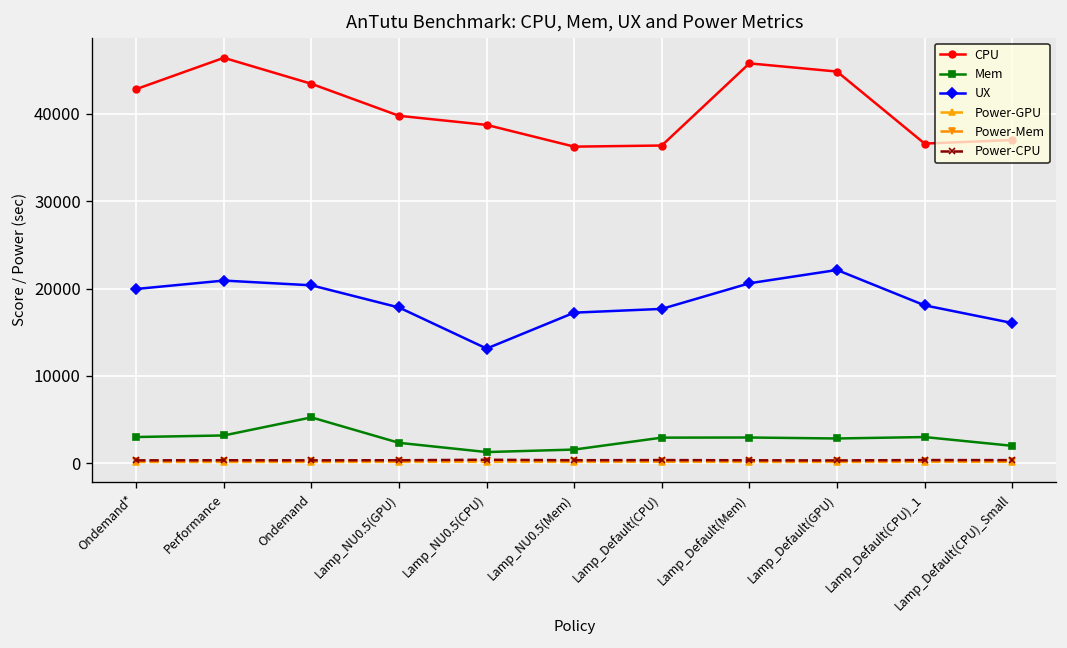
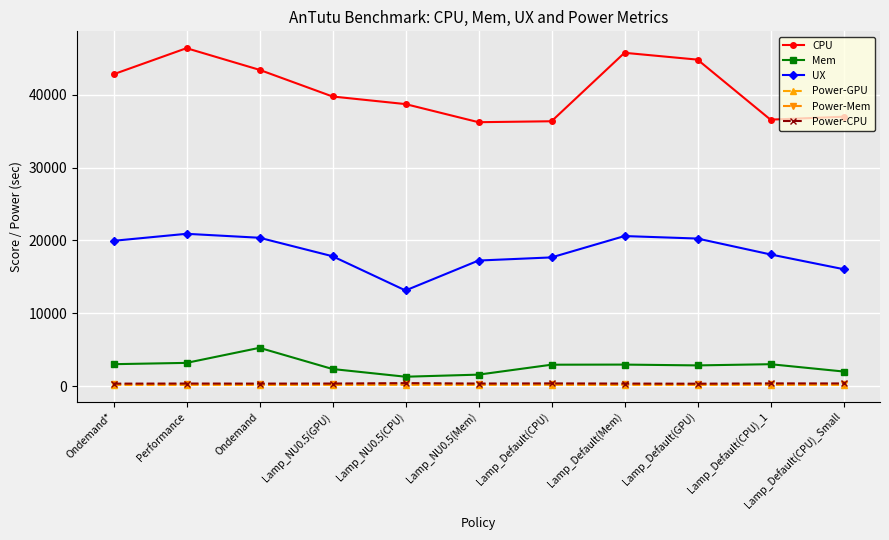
  {
    "CPU": {
      "Ondemand*": 43000,
      "Performance": 46000,
      "Ondemand": 43000,
      "Lamp_NU0.5(GPU)": 40000,
      "Lamp_NU0.5(CPU)": 39000,
      "Lamp_NU0.5(Mem)": 36000,
      "Lamp_Default(CPU)": 36000,
      "Lamp_Default(Mem)": 46000,
      "Lamp_Default(GPU)": 45000,
      "Lamp_Default(CPU)_1": 37000
    },
    "Mem": {
      "Ondemand*": 3000,
      "Performance": 3000,
      "Ondemand": 5000,
      "Lamp_NU0.5(GPU)": 2000,
      "Lamp_NU0.5(CPU)": 1000,
      "Lamp_NU0.5(Mem)": 2000,
      "Lamp_Default(CPU)": 3000,
      "Lamp_Default(Mem)": 3000,
      "Lamp_Default(GPU)": 3000,
      "Lamp_Default(CPU)_1": 3000,
      "Lamp_Default(CPU)_Small": 2000
    },
    "UX": {
      "Ondemand*": 20000,
      "Performance": 21000,
      "Ondemand": 20000,
      "Lamp_NU0.5(GPU)": 18000,
      "Lamp_NU0.5(CPU)": 13000,
      "Lamp_NU0.5(Mem)": 17000,
      "Lamp_Default(CPU)": 18000,
      "Lamp_Default(Mem)": 21000,
-     "Lamp_Default(GPU)": 22000,
+     "Lamp_Default(GPU)": 20000,
      "Lamp_Default(CPU)_1": 18000,
      "Lamp_Default(CPU)_Small": 16000
    }
  }
